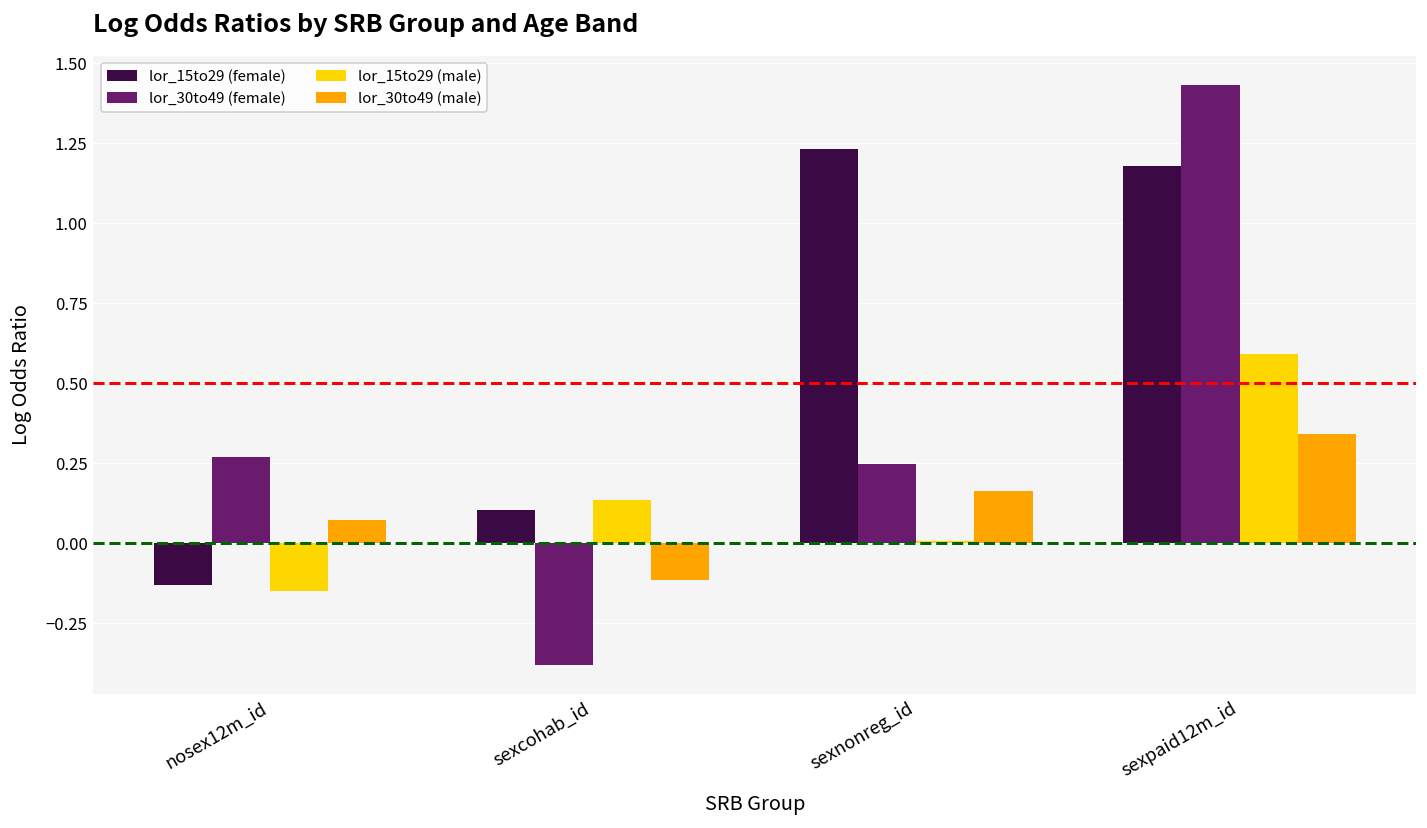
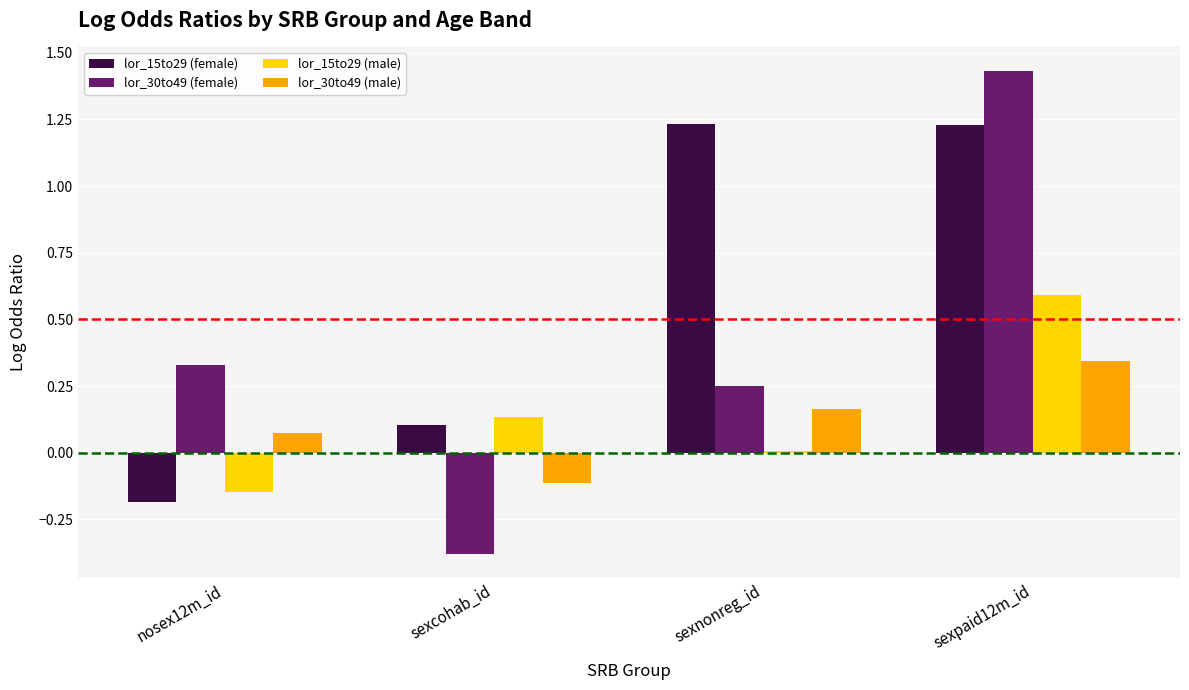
  {
    "lor_15to29 (female)": {
-     "nosex12m_id": -0.13,
+     "nosex12m_id": -0.19,
      "sexcohab_id": 0.11,
      "sexnonreg_id": 1.23,
-     "sexpaid12m_id": 1.18
+     "sexpaid12m_id": 1.23
    },
    "lor_30to49 (female)": {
-     "nosex12m_id": 0.27,
+     "nosex12m_id": 0.33,
      "sexcohab_id": -0.38,
      "sexnonreg_id": 0.25,
      "sexpaid12m_id": 1.43
    }
  }
